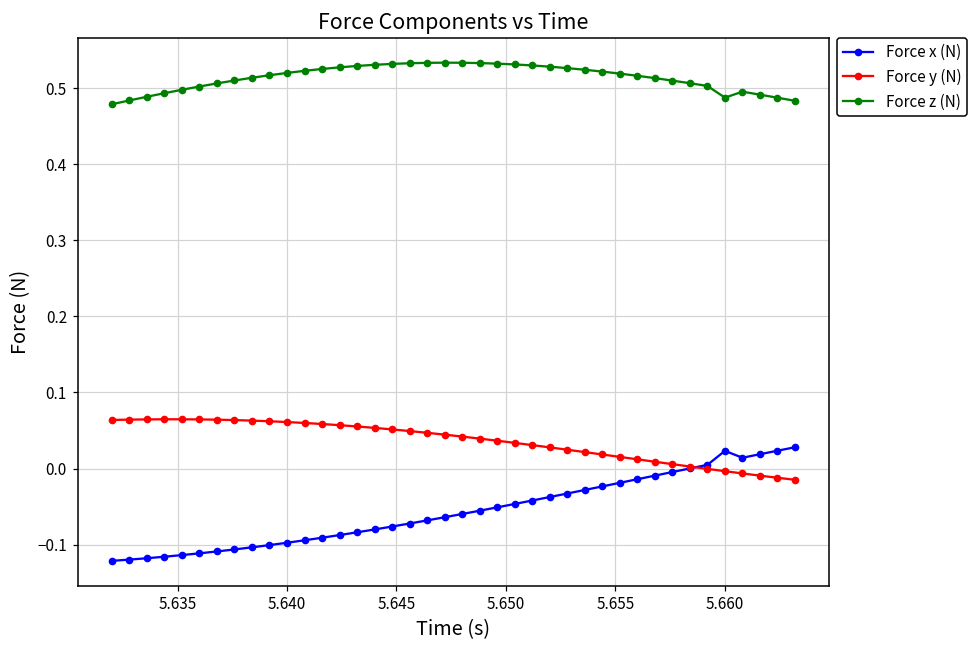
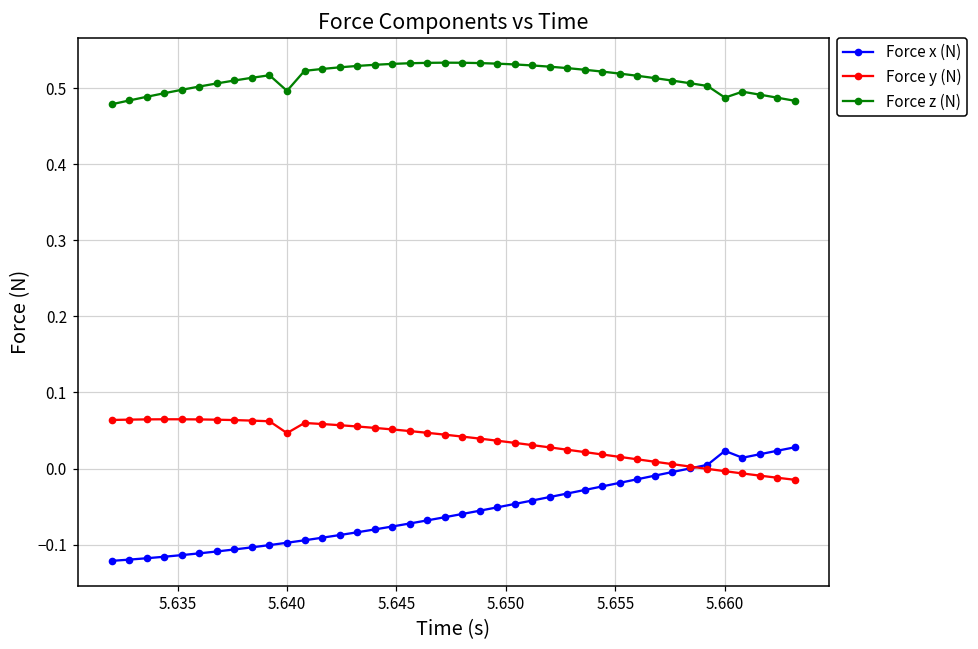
  {
    "Force x (N)": {
      "5.640": -0.10,
      "5.660": 0.02
    },
    "Force y (N)": {
-     "5.640": 0.06,
+     "5.640": 0.05,
      "5.660": 0.00
    },
    "Force z (N)": {
-     "5.640": 0.52,
+     "5.640": 0.50,
      "5.660": 0.49
    }
  }
